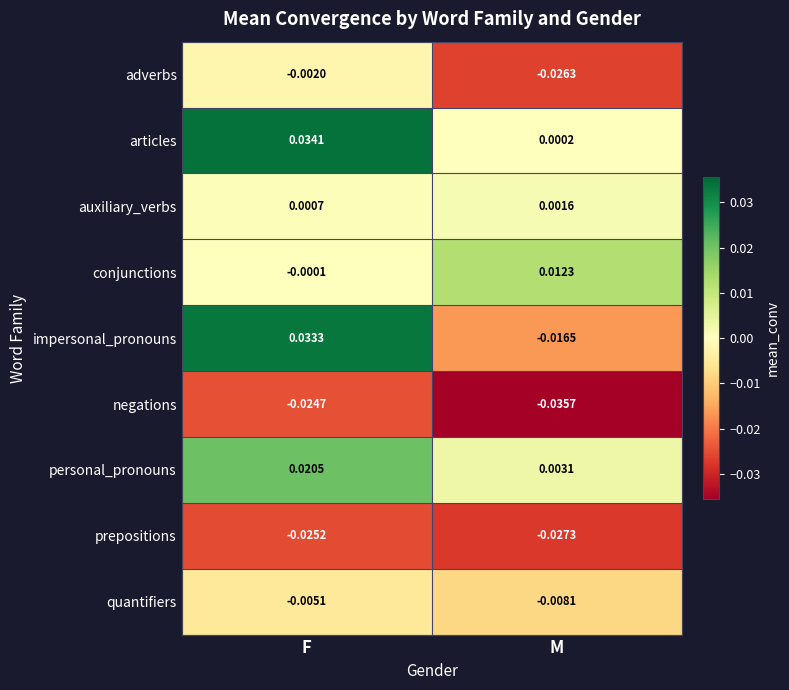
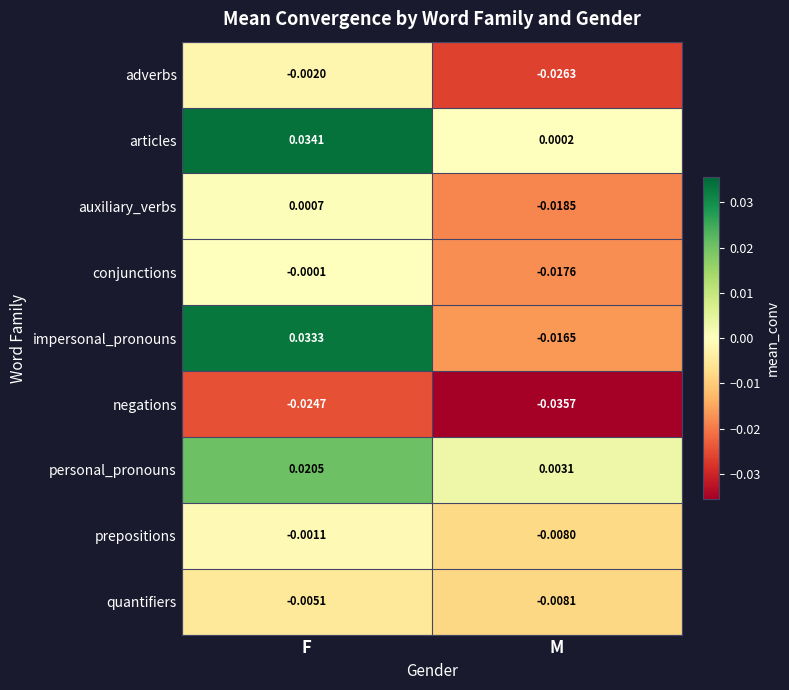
  {
    "adverbs": {
      "F": -0.0020,
      "M": -0.0263
    },
    "articles": {
      "F": 0.0341,
      "M": 0.0002
    },
    "auxiliary_verbs": {
      "F": 0.0007,
-     "M": 0.0016
+     "M": -0.0185
    },
    "conjunctions": {
      "F": -0.0001,
-     "M": 0.0123
+     "M": -0.0176
    },
    "impersonal_pronouns": {
      "F": 0.0333,
      "M": -0.0165
    },
    "negations": {
      "F": -0.0247,
      "M": -0.0357
    },
    "personal_pronouns": {
      "F": 0.0205,
      "M": 0.0031
    },
    "prepositions": {
-     "F": -0.0252,
-     "M": -0.0273
+     "F": -0.0011,
+     "M": -0.0080
    },
    "quantifiers": {
      "F": -0.0051,
      "M": -0.0081
    }
  }
